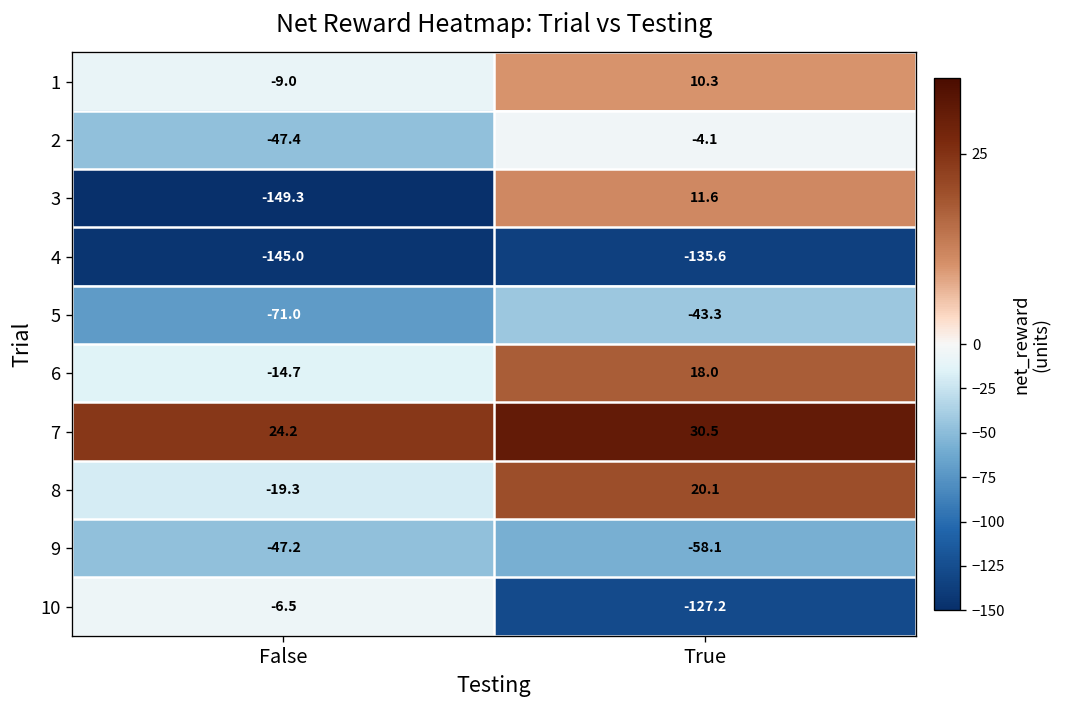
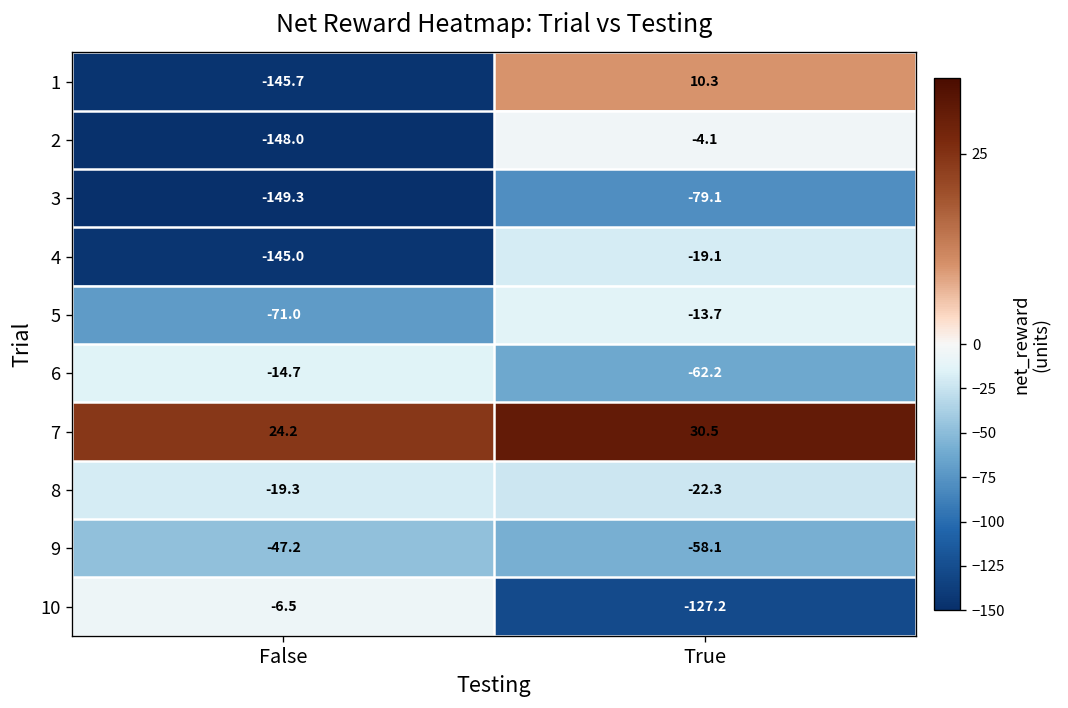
  {
    "1": {
-     "False": -9.0,
+     "False": -145.7,
      "True": 10.3
    },
    "2": {
-     "False": -47.4,
+     "False": -148.0,
      "True": -4.1
    },
    "3": {
      "False": -149.3,
-     "True": 11.6
+     "True": -79.1
    },
    "4": {
      "False": -145.0,
-     "True": -135.6
+     "True": -19.1
    },
    "5": {
      "False": -71.0,
-     "True": -43.3
+     "True": -13.7
    },
    "6": {
      "False": -14.7,
-     "True": 18.0
+     "True": -62.2
    },
    "7": {
      "False": 24.2,
      "True": 30.5
    },
    "8": {
      "False": -19.3,
-     "True": 20.1
+     "True": -22.3
    },
    "9": {
      "False": -47.2,
      "True": -58.1
    },
    "10": {
      "False": -6.5,
      "True": -127.2
    }
  }
